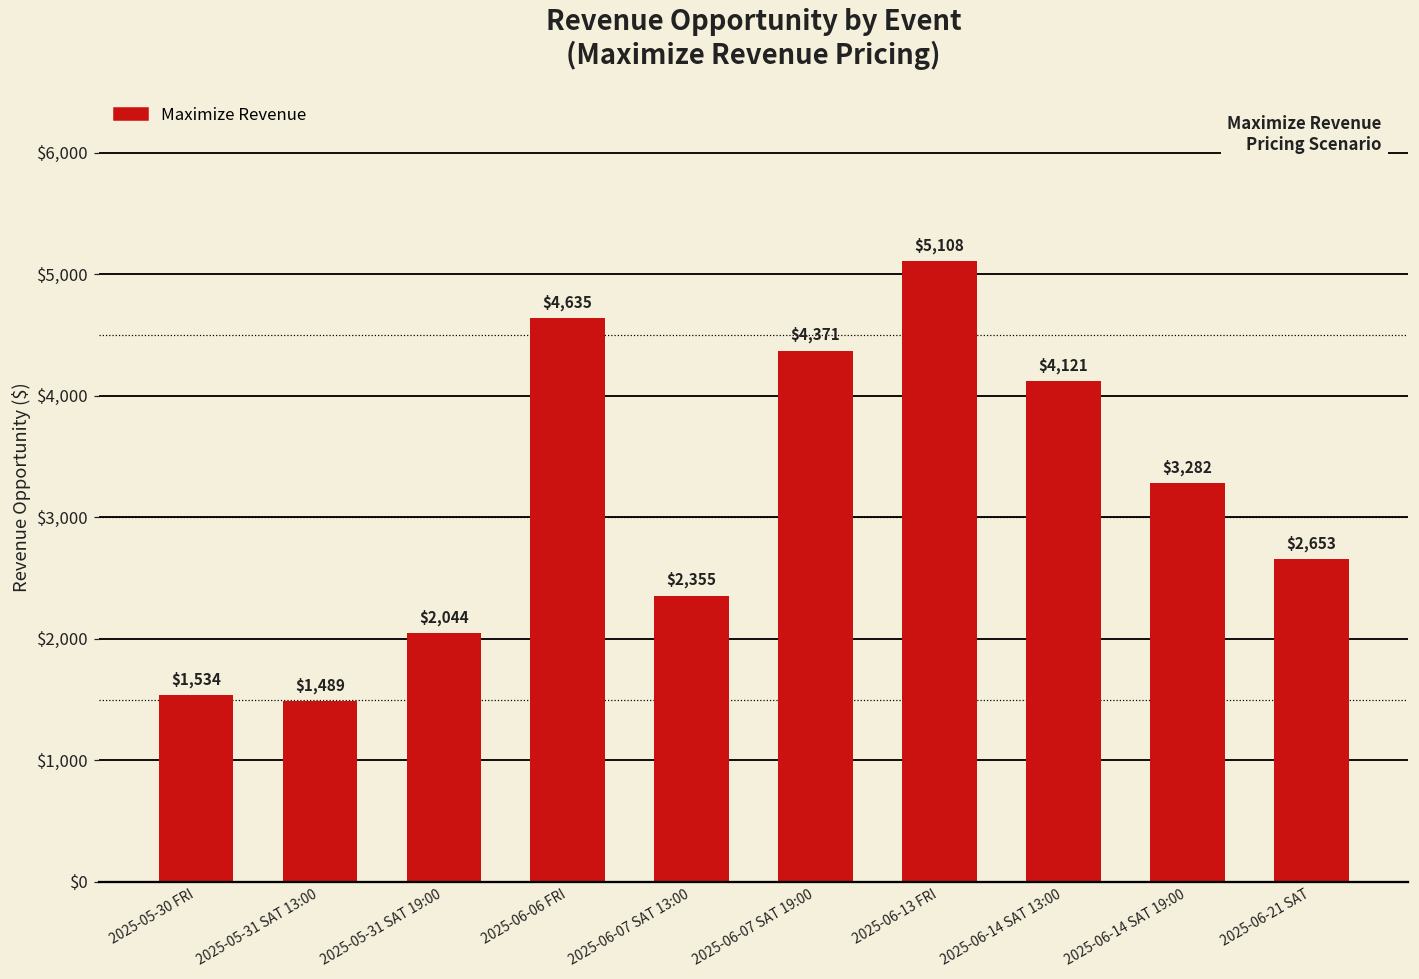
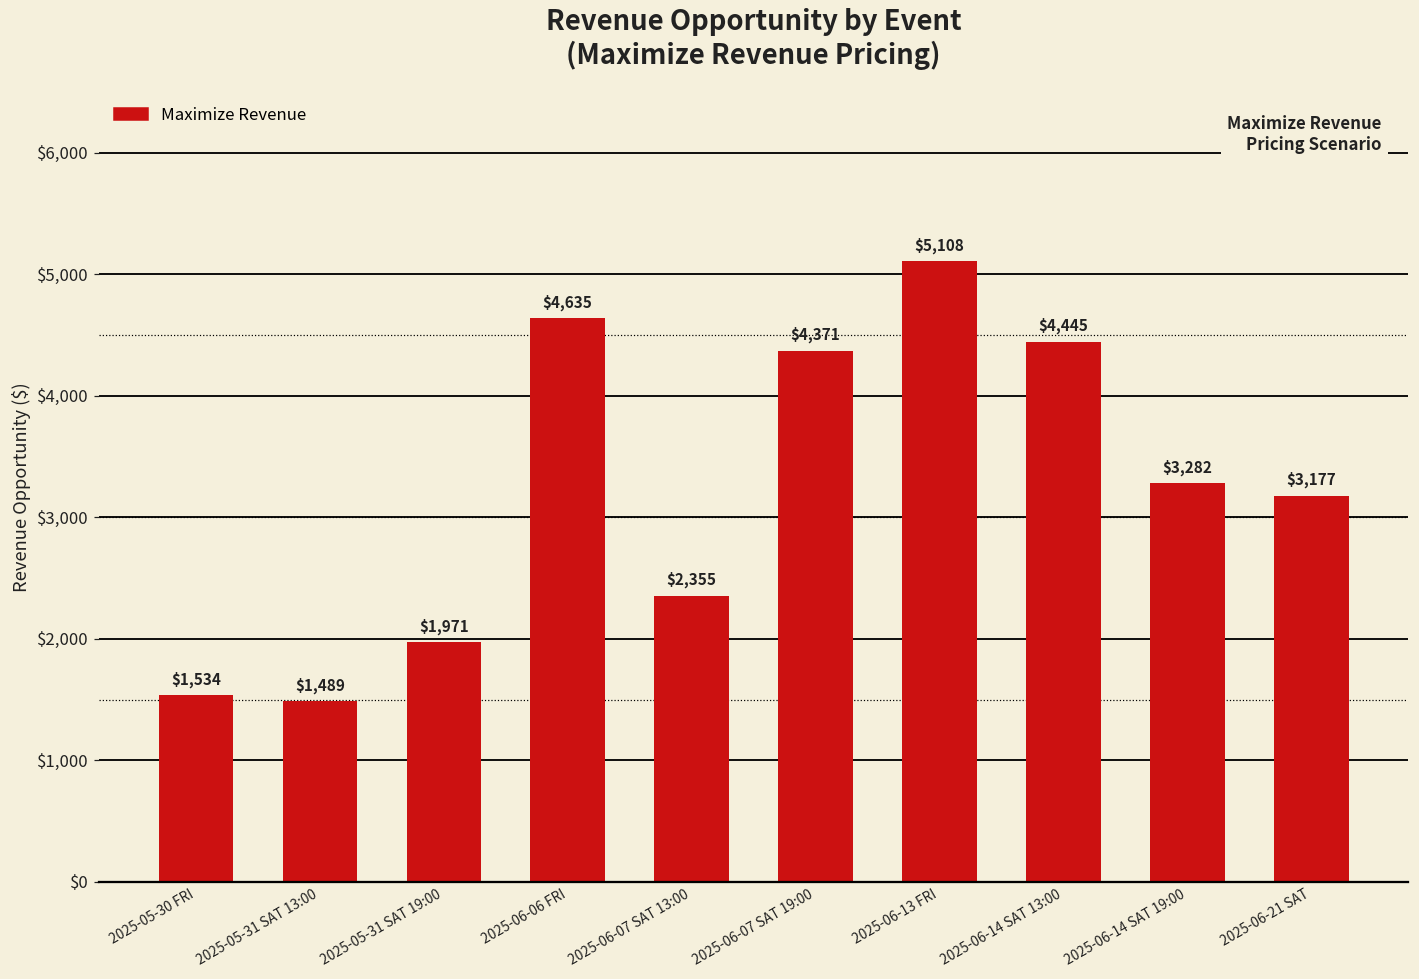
  {
    "2025-05-30 FRI": "$1,534",
    "2025-05-31 SAT 13:00": "$1,489",
-   "2025-05-31 SAT 19:00": "$2,044",
+   "2025-05-31 SAT 19:00": "$1,971",
    "2025-06-06 FRI": "$4,635",
    "2025-06-07 SAT 13:00": "$2,355",
    "2025-06-07 SAT 19:00": "$4,371",
    "2025-06-13 FRI": "$5,108",
-   "2025-06-14 SAT 13:00": "$4,121",
+   "2025-06-14 SAT 13:00": "$4,445",
    "2025-06-14 SAT 19:00": "$3,282",
-   "2025-06-21 SAT": "$2,653"
+   "2025-06-21 SAT": "$3,177"
  }
